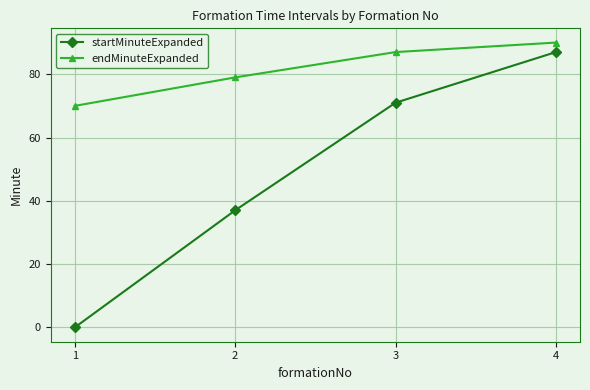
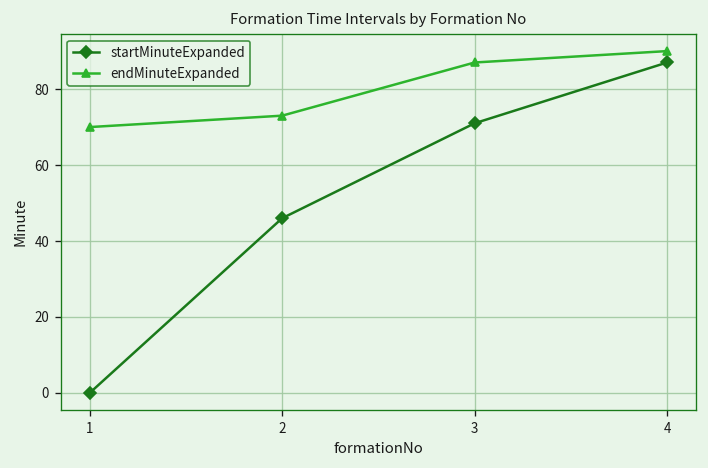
  {
    "startMinuteExpanded": {
      "1": 0,
-     "2": 37,
+     "2": 46,
      "3": 71,
      "4": 87
    },
    "endMinuteExpanded": {
      "1": 70,
-     "2": 79,
+     "2": 73,
      "3": 87,
      "4": 90
    }
  }
